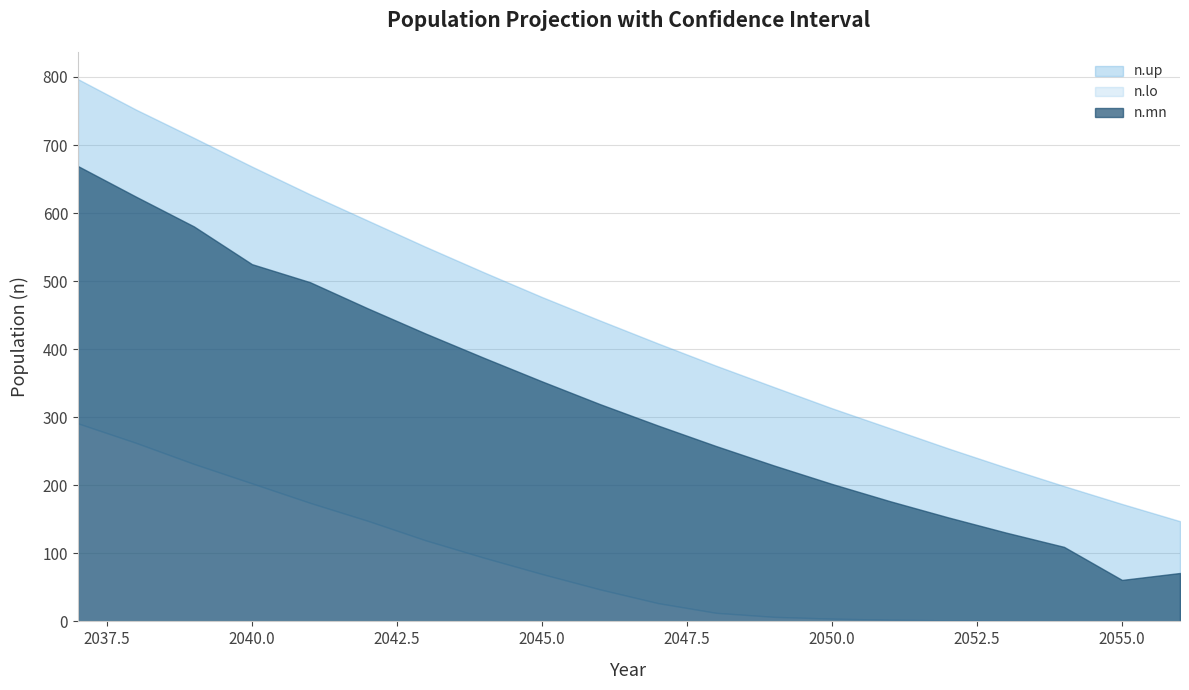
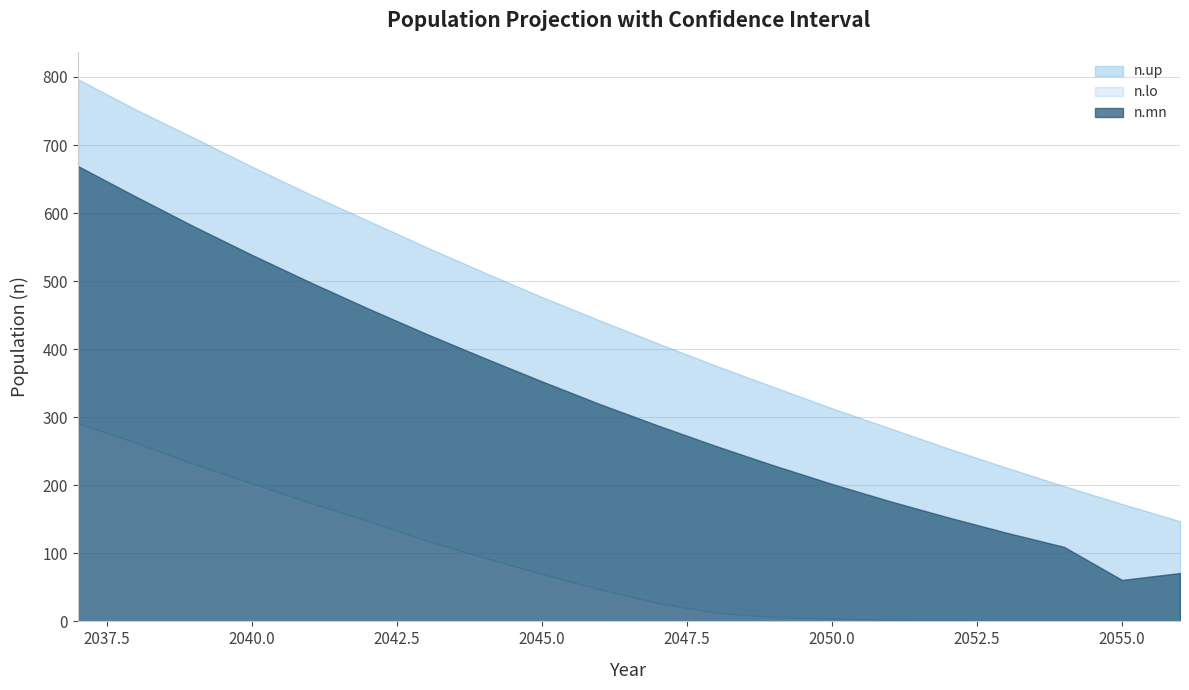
  {
    "n.mn": {
-     "2040.0": 520,
+     "2040.0": 540,
      "2045.0": 350,
      "2050.0": 200,
      "2055.0": 60
    }
  }
